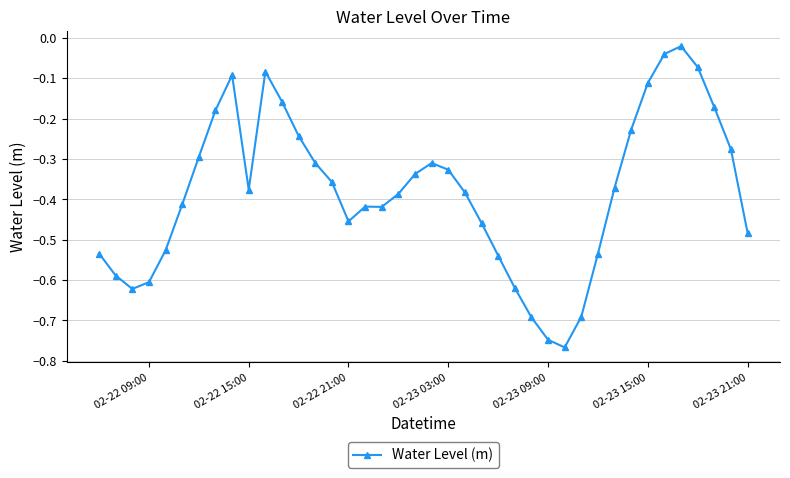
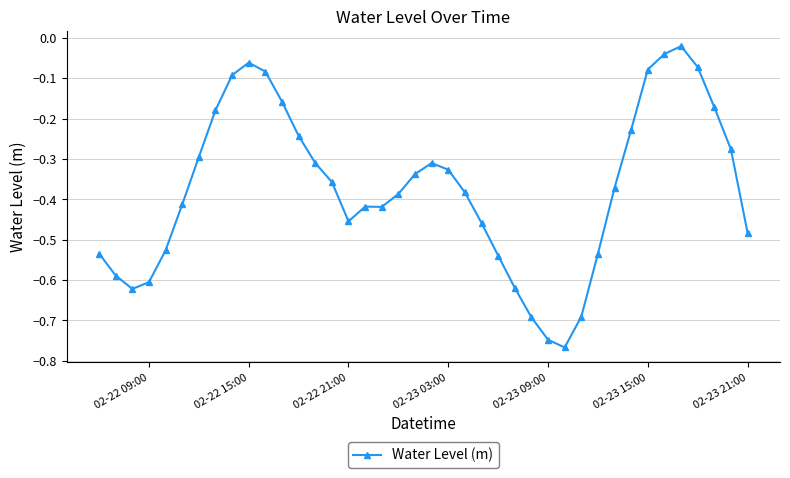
  {
    "02-22 09:00": -0.61,
-   "02-22 15:00": -0.38,
+   "02-22 15:00": -0.06,
    "02-22 21:00": -0.45,
    "02-23 03:00": -0.33,
    "02-23 09:00": -0.75,
-   "02-23 15:00": -0.11,
+   "02-23 15:00": -0.08,
    "02-23 21:00": -0.48
  }
